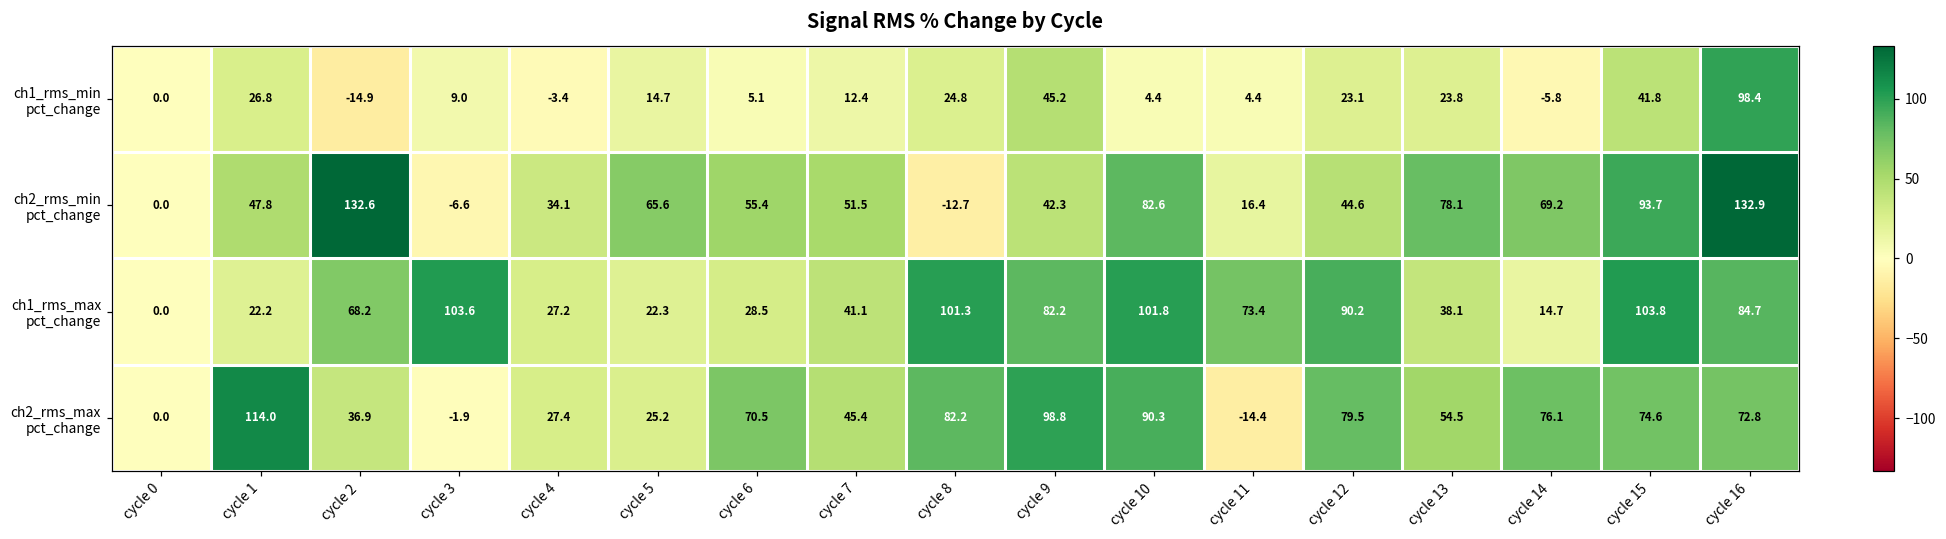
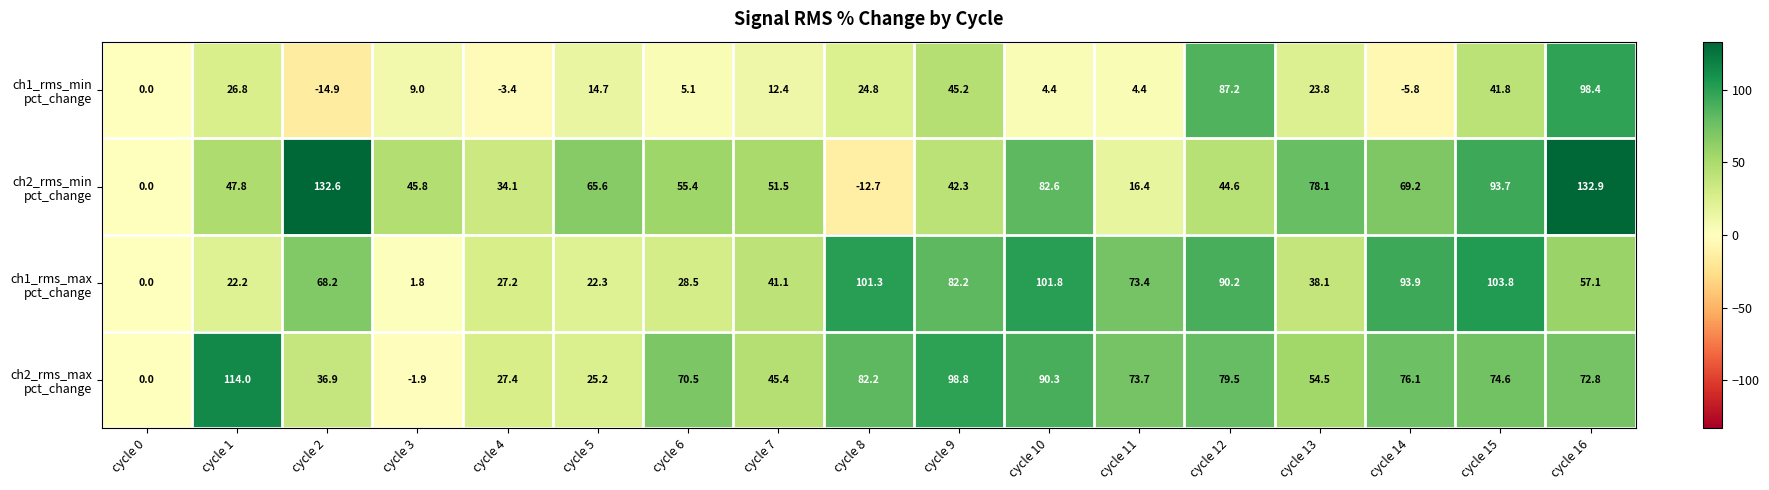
  {
    "ch1_rms_min pct_change": {
      "cycle 0": 0.0,
      "cycle 1": 26.8,
      "cycle 2": -14.9,
      "cycle 3": 9.0,
      "cycle 4": -3.4,
      "cycle 5": 14.7,
      "cycle 6": 5.1,
      "cycle 7": 12.4,
      "cycle 8": 24.8,
      "cycle 9": 45.2,
      "cycle 10": 4.4,
      "cycle 11": 4.4,
-     "cycle 12": 23.1,
+     "cycle 12": 87.2,
      "cycle 13": 23.8,
      "cycle 14": -5.8,
      "cycle 15": 41.8,
      "cycle 16": 98.4
    },
    "ch2_rms_min pct_change": {
      "cycle 0": 0.0,
      "cycle 1": 47.8,
      "cycle 2": 132.6,
-     "cycle 3": -6.6,
+     "cycle 3": 45.8,
      "cycle 4": 34.1,
      "cycle 5": 65.6,
      "cycle 6": 55.4,
      "cycle 7": 51.5,
      "cycle 8": -12.7,
      "cycle 9": 42.3,
      "cycle 10": 82.6,
      "cycle 11": 16.4,
      "cycle 12": 44.6,
      "cycle 13": 78.1,
      "cycle 14": 69.2,
      "cycle 15": 93.7,
      "cycle 16": 132.9
    },
    "ch1_rms_max pct_change": {
      "cycle 0": 0.0,
      "cycle 1": 22.2,
      "cycle 2": 68.2,
-     "cycle 3": 103.6,
+     "cycle 3": 1.8,
      "cycle 4": 27.2,
      "cycle 5": 22.3,
      "cycle 6": 28.5,
      "cycle 7": 41.1,
      "cycle 8": 101.3,
      "cycle 9": 82.2,
      "cycle 10": 101.8,
      "cycle 11": 73.4,
      "cycle 12": 90.2,
      "cycle 13": 38.1,
-     "cycle 14": 14.7,
+     "cycle 14": 93.9,
      "cycle 15": 103.8,
-     "cycle 16": 84.7
+     "cycle 16": 57.1
    },
    "ch2_rms_max pct_change": {
      "cycle 0": 0.0,
      "cycle 1": 114.0,
      "cycle 2": 36.9,
      "cycle 3": -1.9,
      "cycle 4": 27.4,
      "cycle 5": 25.2,
      "cycle 6": 70.5,
      "cycle 7": 45.4,
      "cycle 8": 82.2,
      "cycle 9": 98.8,
      "cycle 10": 90.3,
-     "cycle 11": -14.4,
+     "cycle 11": 73.7,
      "cycle 12": 79.5,
      "cycle 13": 54.5,
      "cycle 14": 76.1,
      "cycle 15": 74.6,
      "cycle 16": 72.8
    }
  }
